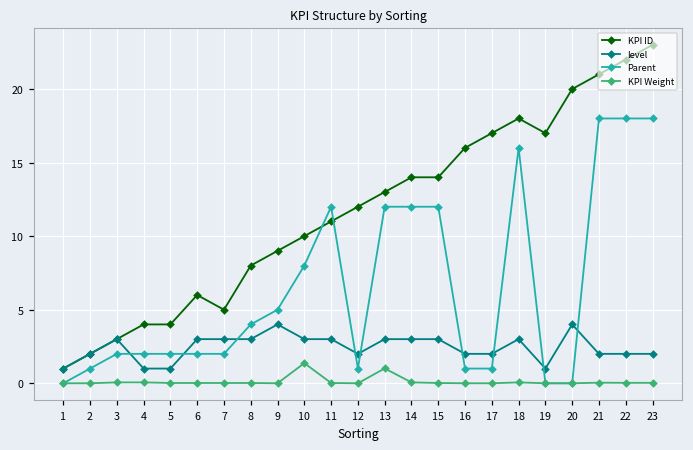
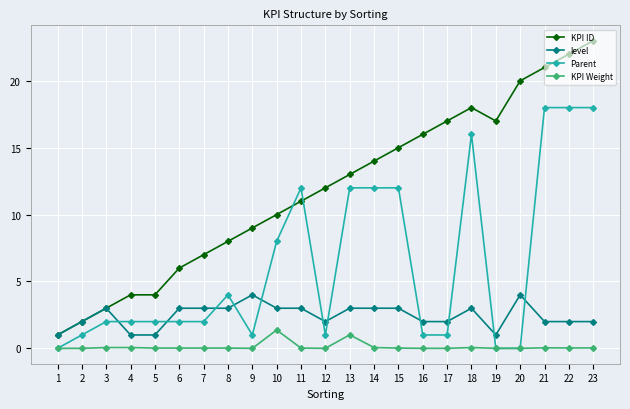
  {
    "KPI ID": {
      "4": 4,
      "5": 4,
      "6": 6,
-     "7": 5,
+     "7": 7,
      "8": 8,
      "9": 9,
      "10": 10,
      "11": 11,
      "12": 12,
      "13": 13,
      "14": 14,
-     "15": 14,
+     "15": 15,
      "16": 16,
      "17": 17,
      "18": 18,
      "19": 17,
      "20": 20
    },
    "level": {
      "4": 1,
      "5": 1,
      "6": 3,
      "7": 3,
      "8": 3,
      "9": 4,
      "10": 3,
      "11": 3,
      "12": 2,
      "13": 3,
      "14": 3,
      "15": 3,
      "16": 2,
      "17": 2,
      "18": 3,
      "19": 1,
      "20": 4,
      "21": 2,
      "22": 2,
      "23": 2
    },
    "Parent": {
      "2": 1,
      "3": 2,
      "4": 2,
      "5": 2,
      "6": 2,
      "7": 2,
      "8": 4,
-     "9": 5,
+     "9": 1,
      "10": 8,
      "11": 12,
      "12": 1,
      "13": 12,
      "14": 12,
      "15": 12,
      "16": 1,
      "17": 1,
      "18": 16,
      "21": 18,
      "22": 18,
      "23": 18
    },
    "KPI Weight": {
      "2": 0,
      "3": 0,
      "4": 0,
      "5": 0,
      "6": 0,
      "7": 0,
      "8": 0,
      "9": 0,
      "10": 1.4,
      "11": 0,
      "12": 0,
      "13": 1,
      "14": 0,
      "15": 0,
      "16": 0,
      "17": 0,
      "18": 0,
      "21": 0,
      "22": 0,
      "23": 0
    }
  }
